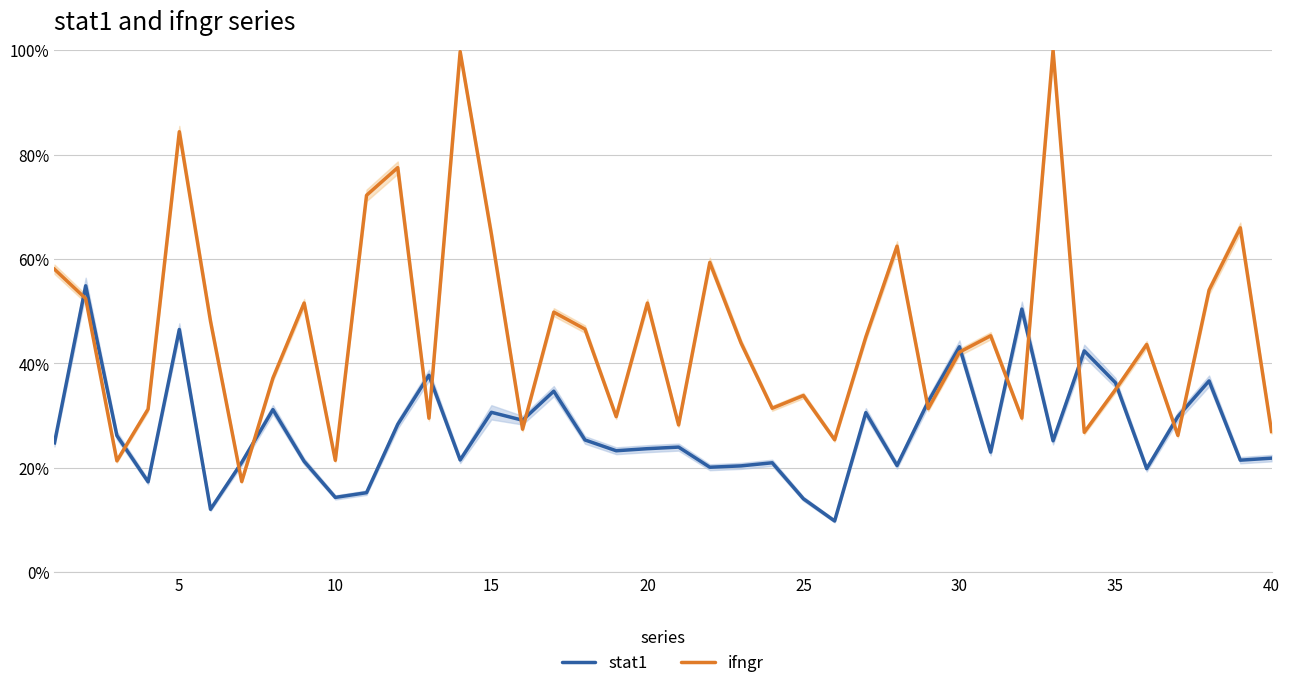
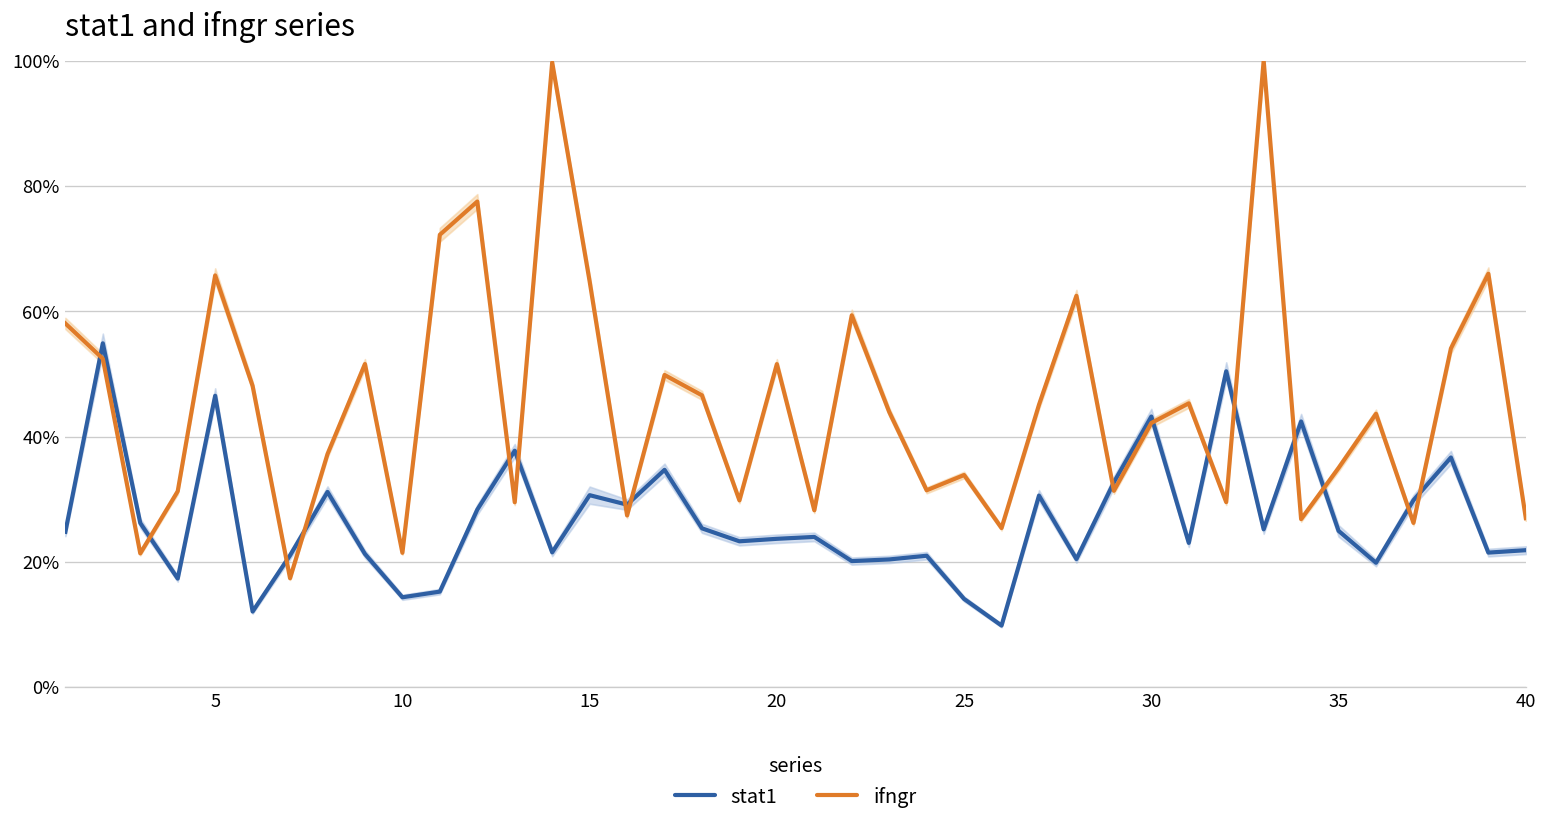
  {
    "stat1": {
      "5": "46%",
      "15": "31%",
      "20": "24%",
-     "35": "36%",
+     "35": "25%",
      "40": "22%"
    },
    "ifngr": {
-     "5": "84%",
+     "5": "66%",
      "15": "65%",
      "20": "52%",
      "25": "34%",
      "30": "42%",
      "35": "35%"
    }
  }
